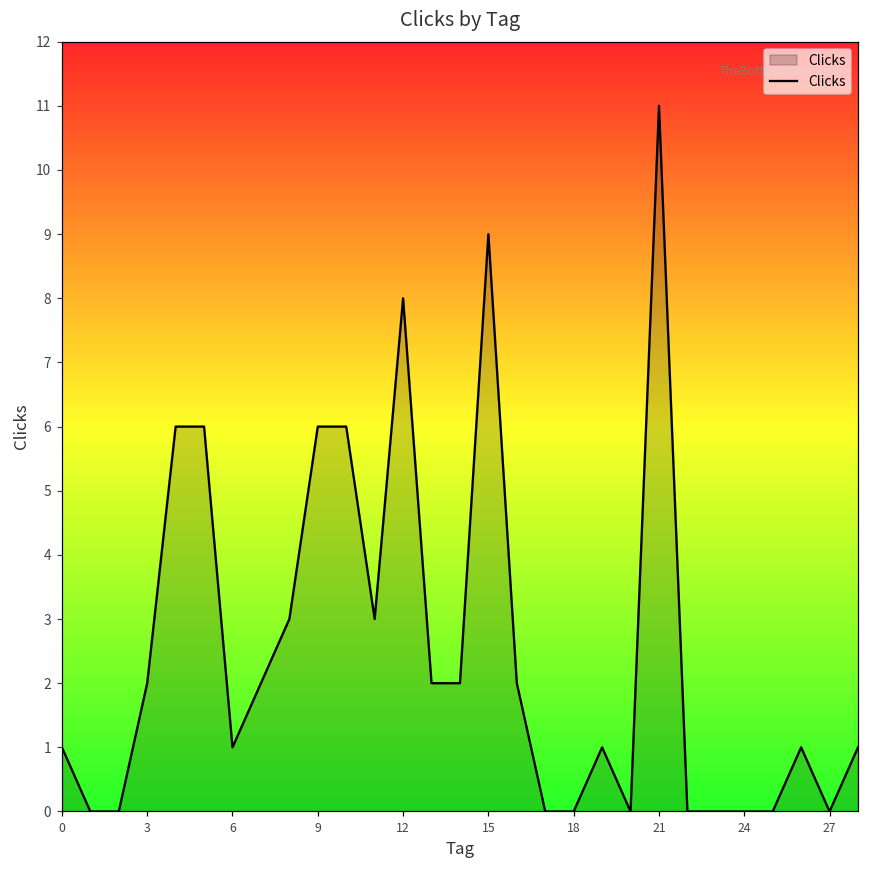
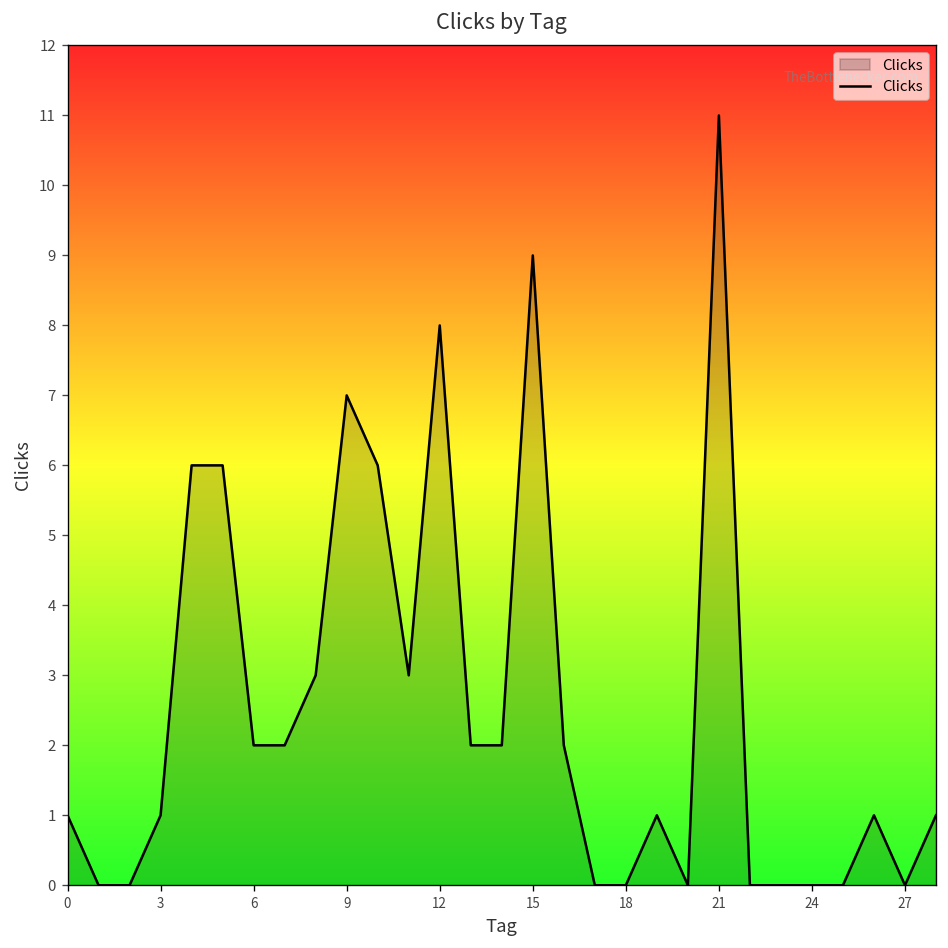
  {
    "0": 1,
-   "3": 2,
-   "6": 1,
-   "9": 6,
+   "3": 1,
+   "6": 2,
+   "9": 7,
    "12": 8,
    "15": 9,
    "18": 0,
    "21": 11,
    "24": 0,
    "27": 0
  }
